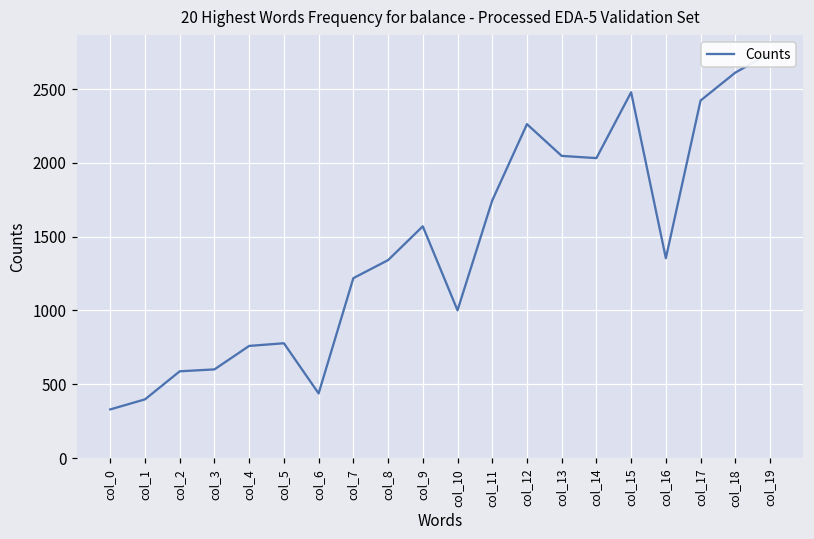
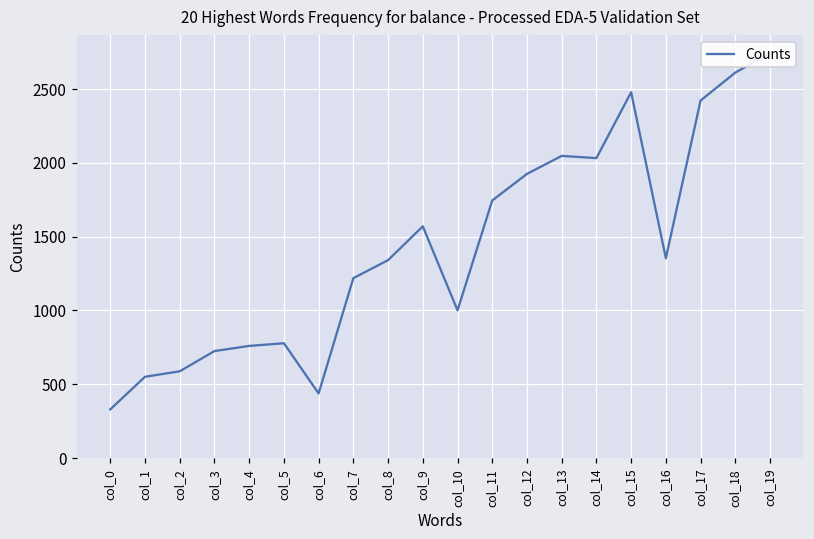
  {
    "col_0": 330,
-   "col_1": 400,
+   "col_1": 550,
    "col_2": 590,
-   "col_3": 600,
+   "col_3": 730,
    "col_4": 760,
    "col_5": 780,
    "col_6": 440,
    "col_7": 1220,
    "col_8": 1340,
    "col_9": 1570,
    "col_10": 1000,
    "col_11": 1750,
-   "col_12": 2260,
+   "col_12": 1930,
    "col_13": 2050,
    "col_14": 2030,
    "col_15": 2480,
    "col_16": 1350,
    "col_17": 2420,
    "col_18": 2610
  }
